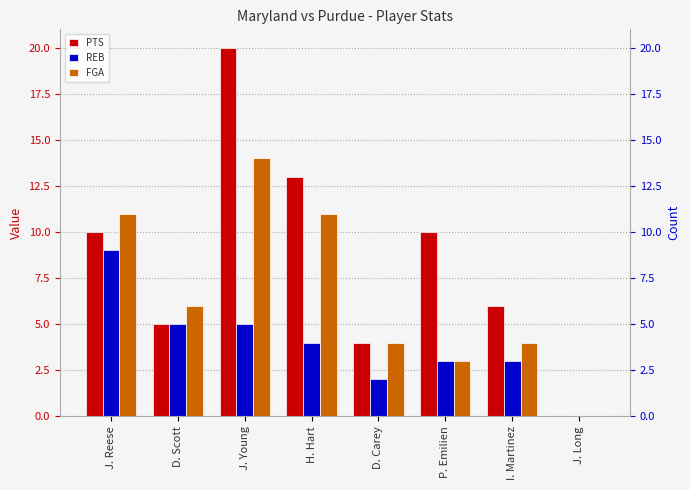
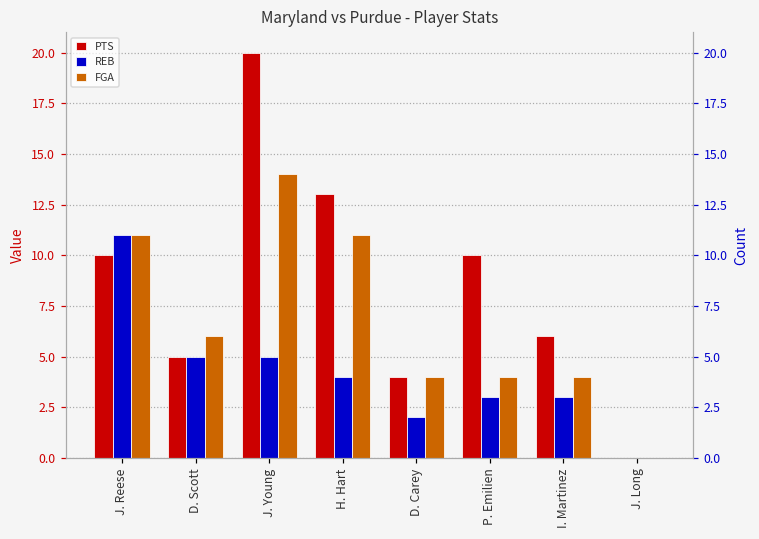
  {
    "PTS": {
      "J. Reese": 10,
      "D. Scott": 5,
      "J. Young": 20,
      "H. Hart": 13,
      "D. Carey": 4,
      "P. Emilien": 10,
      "I. Martinez": 6,
      "J. Long": 0
    },
    "REB": {
-     "J. Reese": 9,
+     "J. Reese": 11,
      "D. Scott": 5,
      "J. Young": 5,
      "H. Hart": 4,
      "D. Carey": 2,
      "P. Emilien": 3,
      "I. Martinez": 3,
      "J. Long": 0
    },
    "FGA": {
      "J. Reese": 11,
      "D. Scott": 6,
      "J. Young": 14,
      "H. Hart": 11,
      "D. Carey": 4,
-     "P. Emilien": 3,
+     "P. Emilien": 4,
      "I. Martinez": 4,
      "J. Long": 0
    }
  }
